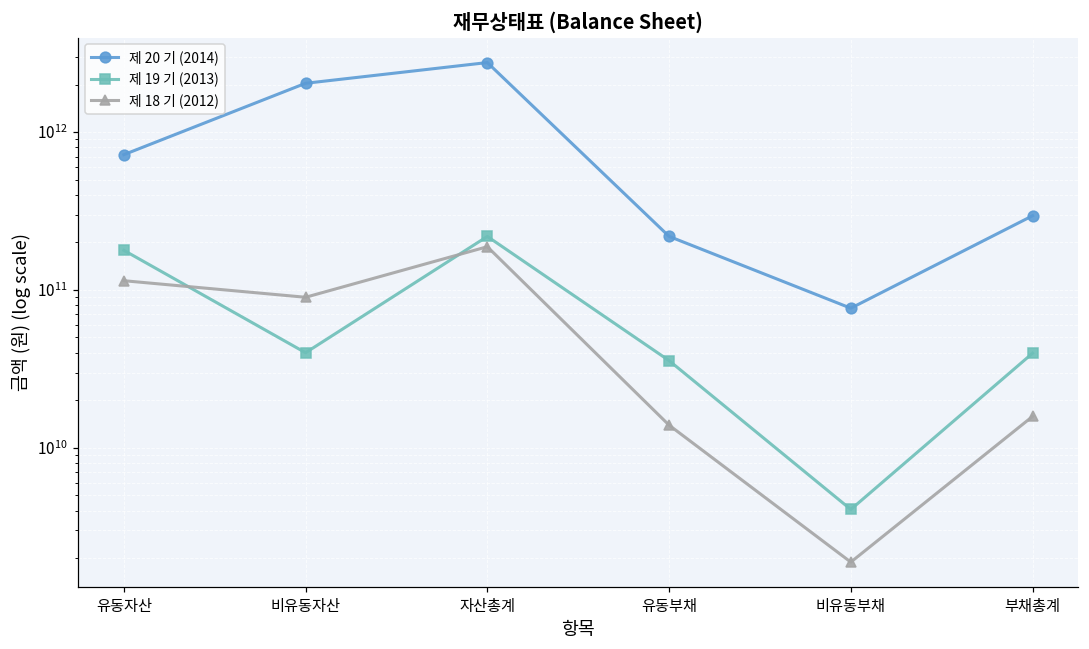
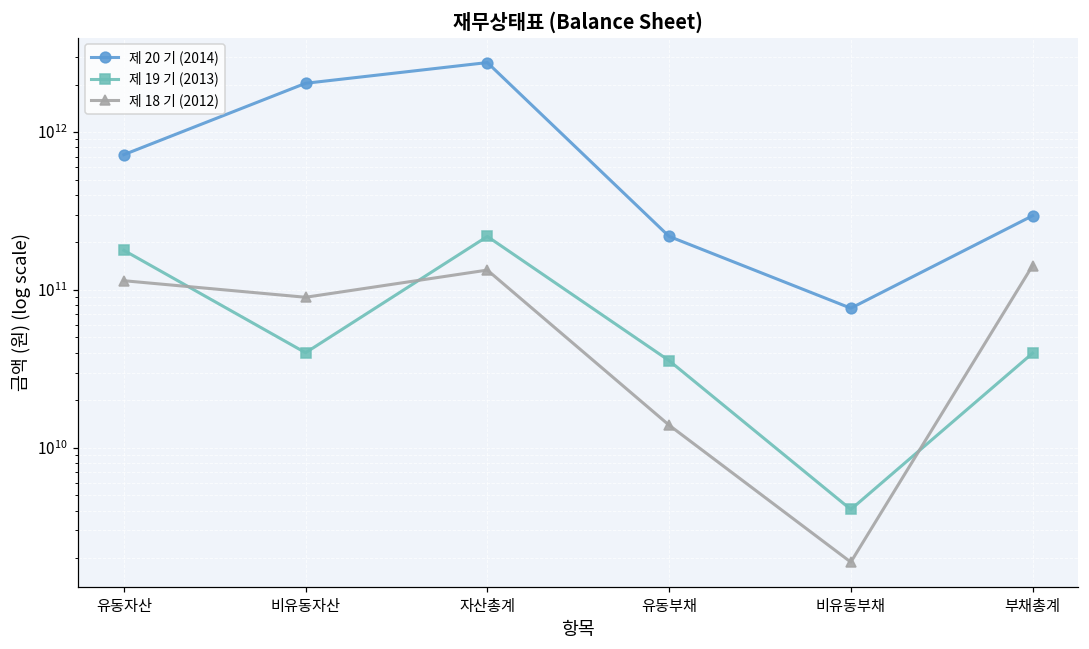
  {
    "제 18 기 (2012)": {
      "유동자산": 110000000000,
      "비유동자산": 90000000000,
-     "자산총계": 190000000000,
+     "자산총계": 130000000000,
      "유동부채": 14000000000,
      "비유동부채": 1900000000,
-     "부채총계": 16000000000
+     "부채총계": 140000000000
    }
  }
